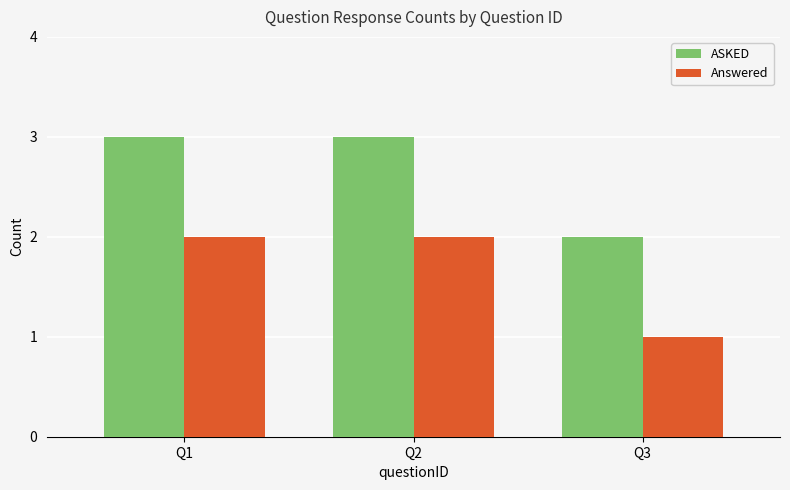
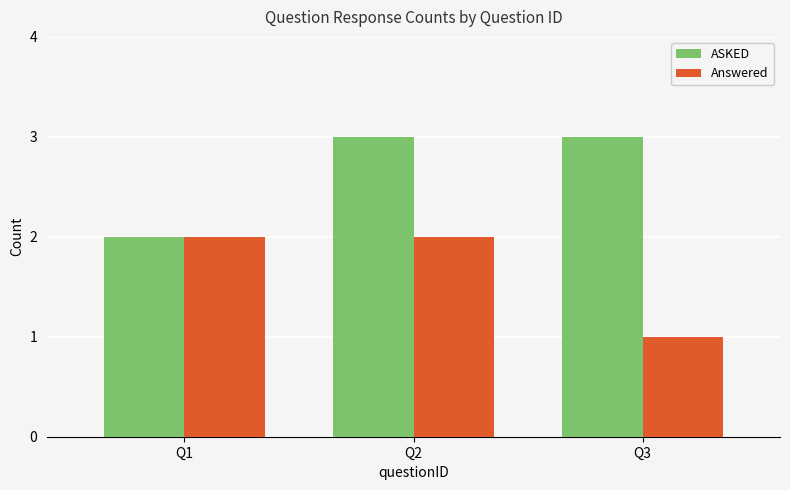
  {
    "ASKED": {
-     "Q1": 3,
+     "Q1": 2,
      "Q2": 3,
-     "Q3": 2
+     "Q3": 3
    },
    "Answered": {
      "Q1": 2,
      "Q2": 2,
      "Q3": 1
    }
  }
